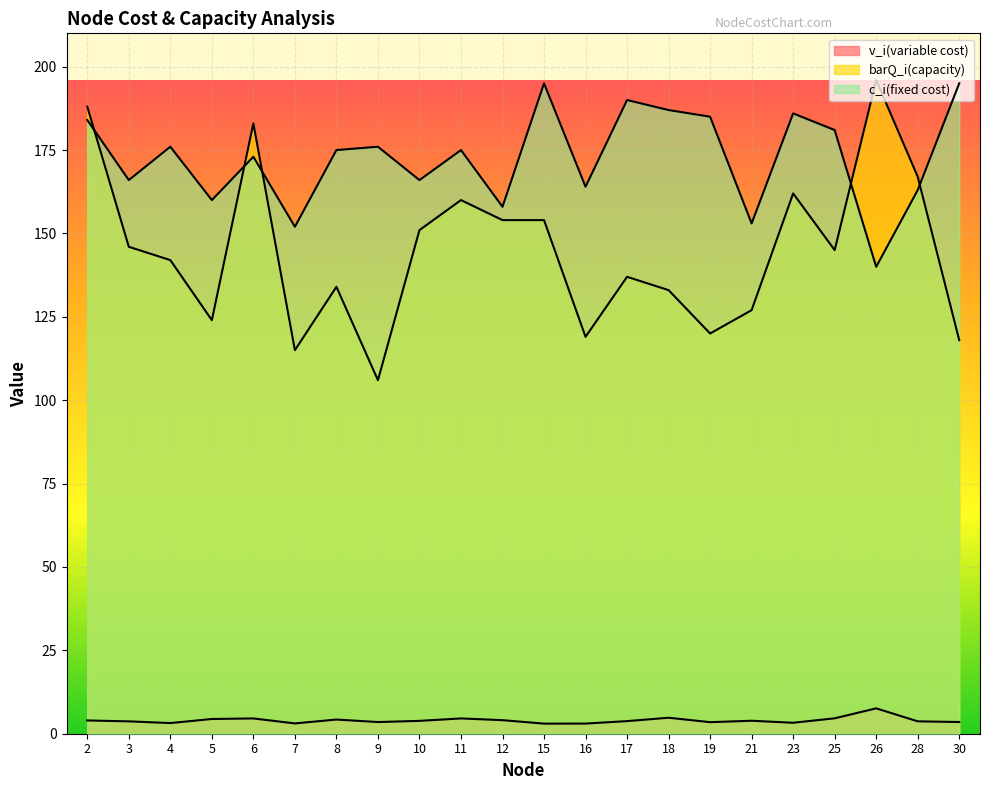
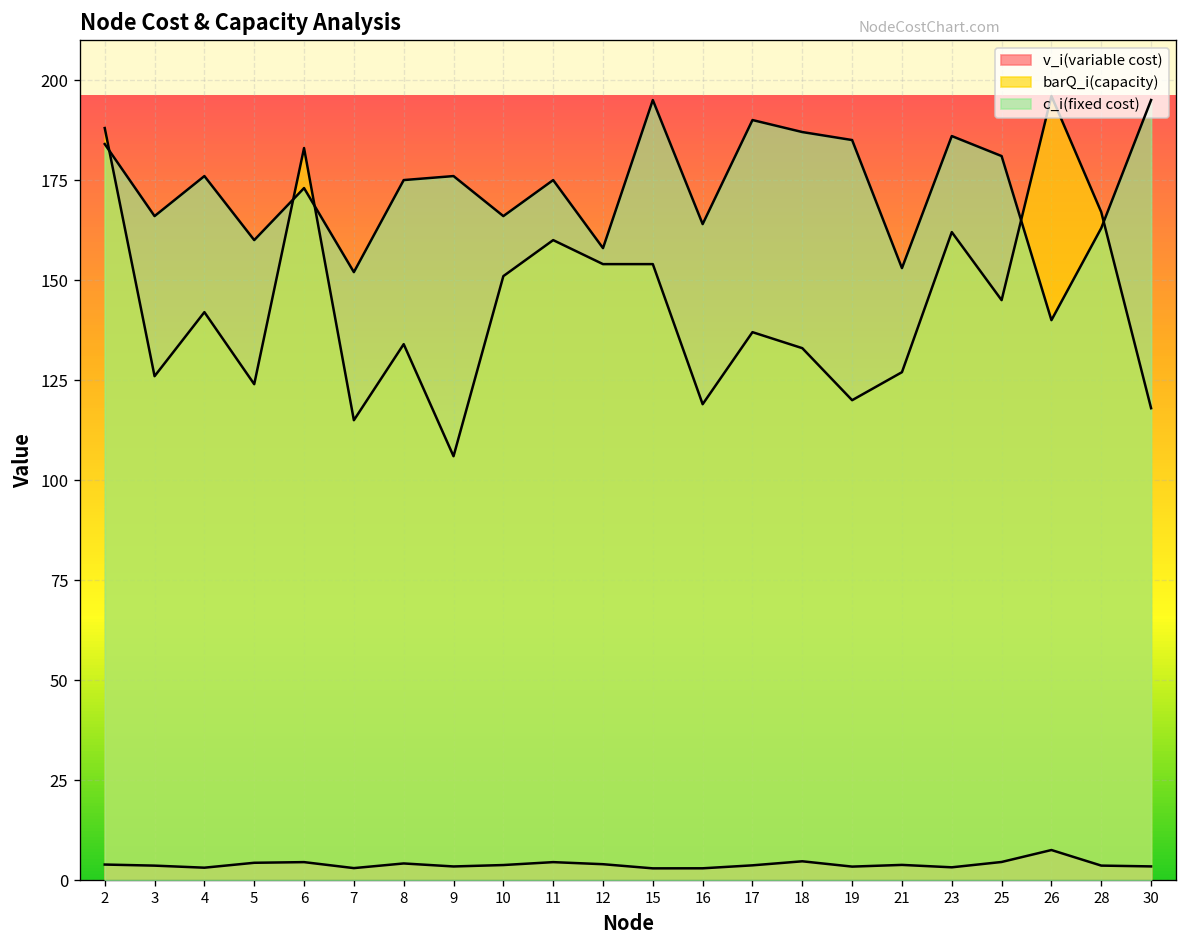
  {
    "v_i(variable cost)": {
      "2": 4,
      "3": 4,
      "4": 3,
      "5": 4,
      "6": 5,
      "7": 3,
      "8": 4,
      "9": 3,
      "10": 4,
      "11": 5,
      "12": 4,
      "15": 3,
      "16": 3,
      "17": 4,
      "18": 5,
      "19": 3,
      "21": 4,
      "23": 3,
      "25": 5,
      "26": 8,
      "28": 4,
      "30": 4
    },
    "barQ_i(capacity)": {
      "2": 188,
-     "3": 146,
+     "3": 126,
      "4": 142,
      "5": 124,
      "6": 183,
      "7": 115,
      "8": 134,
      "9": 106,
      "10": 151,
      "11": 160,
      "12": 154,
      "15": 154,
      "16": 119,
      "17": 137,
      "18": 133,
      "19": 120,
      "21": 127,
      "23": 162,
      "25": 145,
      "28": 167,
      "30": 118
    },
    "c_i(fixed cost)": {
      "2": 184,
      "3": 166,
      "4": 176,
      "5": 160,
      "6": 173,
      "7": 152,
      "8": 175,
      "9": 176,
      "10": 166,
      "11": 175,
      "12": 158,
      "15": 195,
      "16": 164,
      "17": 190,
      "18": 187,
      "19": 185,
      "21": 153,
      "23": 186,
      "25": 181,
      "26": 140,
      "28": 163
    }
  }
